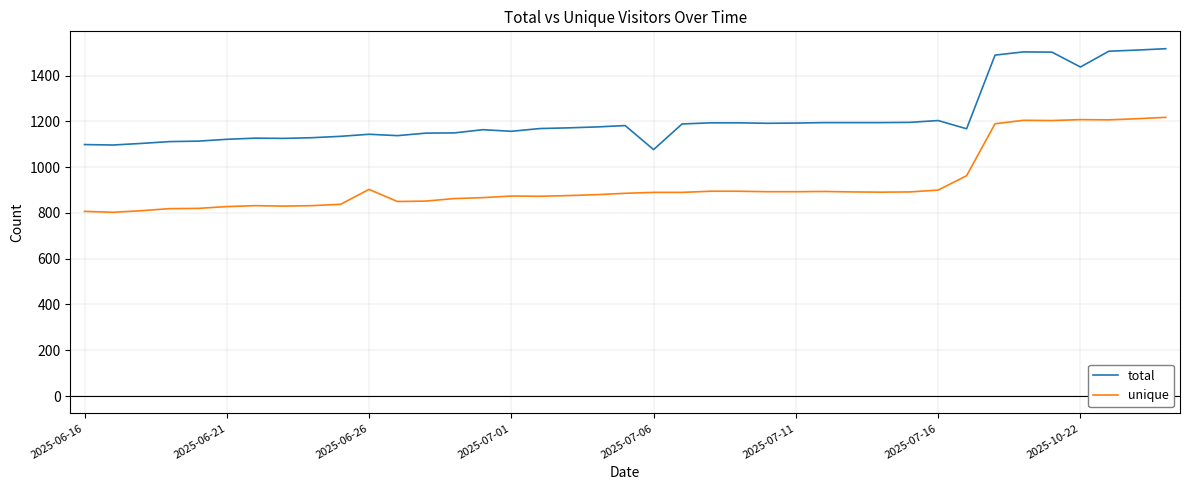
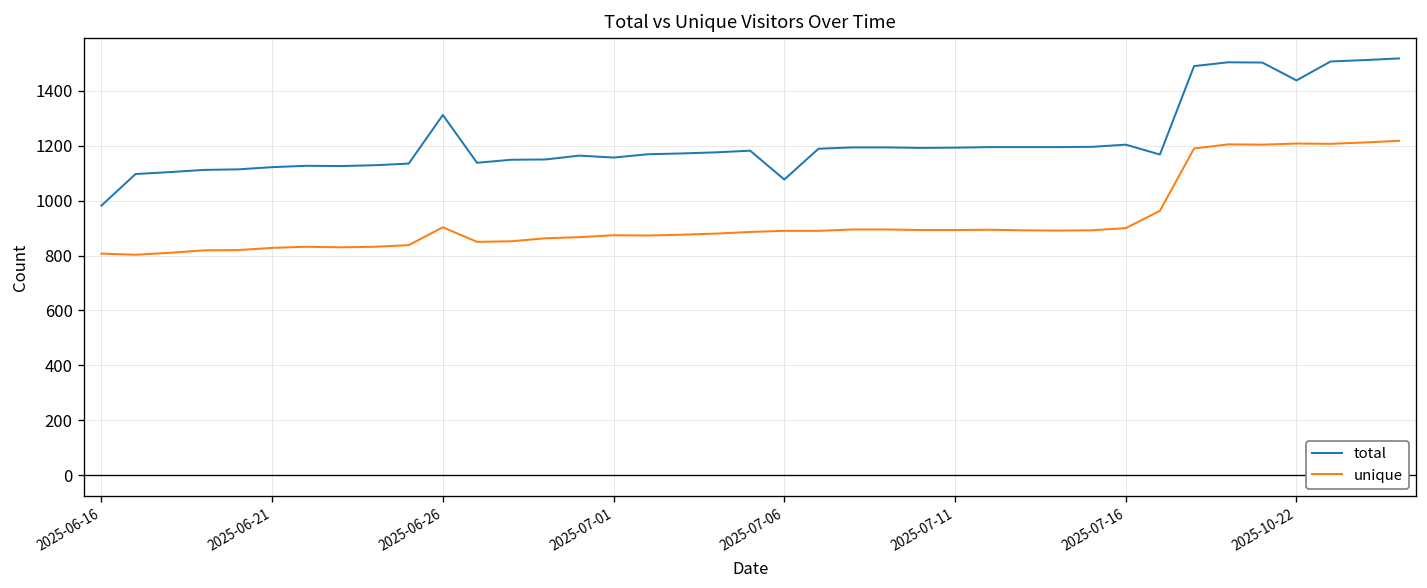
  {
    "total": {
-     "2025-06-16": 1100,
+     "2025-06-16": 980,
      "2025-06-21": 1120,
-     "2025-06-26": 1140,
+     "2025-06-26": 1310,
      "2025-07-01": 1160,
      "2025-07-06": 1080,
      "2025-07-11": 1190,
      "2025-07-16": 1200,
      "2025-10-22": 1440
    },
    "unique": {
      "2025-06-16": 810,
      "2025-06-21": 830,
      "2025-06-26": 900,
      "2025-07-01": 870,
      "2025-07-06": 890,
      "2025-07-11": 890,
      "2025-07-16": 900,
      "2025-10-22": 1210
    }
  }
